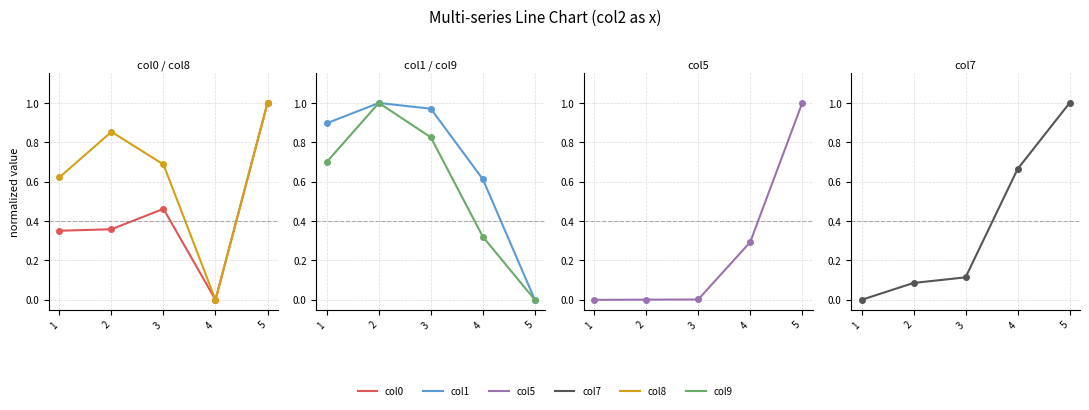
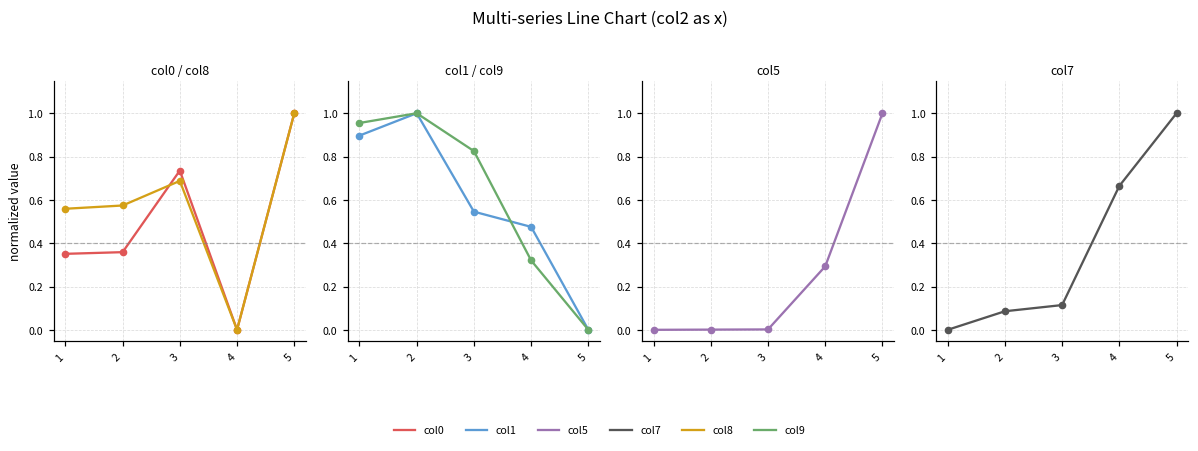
  {
    "col0 / col8": {
      "col0": {
        "1": 0.35,
        "2": 0.36,
-       "3": 0.46
+       "3": 0.74
      },
      "col8": {
-       "1": 0.62,
-       "2": 0.85,
+       "1": 0.56,
+       "2": 0.57,
        "3": 0.69
      }
    },
    "col1 / col9": {
      "col1": {
        "1": 0.90,
-       "3": 0.97,
-       "4": 0.61
+       "3": 0.55,
+       "4": 0.48
      },
      "col9": {
-       "1": 0.70,
+       "1": 0.96,
        "3": 0.83,
        "4": 0.32
      }
    },
    "col5": {
      "1": 0.00,
      "2": 0.00,
      "3": 0.00,
      "4": 0.29,
      "5": 1.00
    },
    "col7": {
      "1": 0.00,
      "2": 0.09,
      "3": 0.11,
      "4": 0.66,
      "5": 1.00
    }
  }
